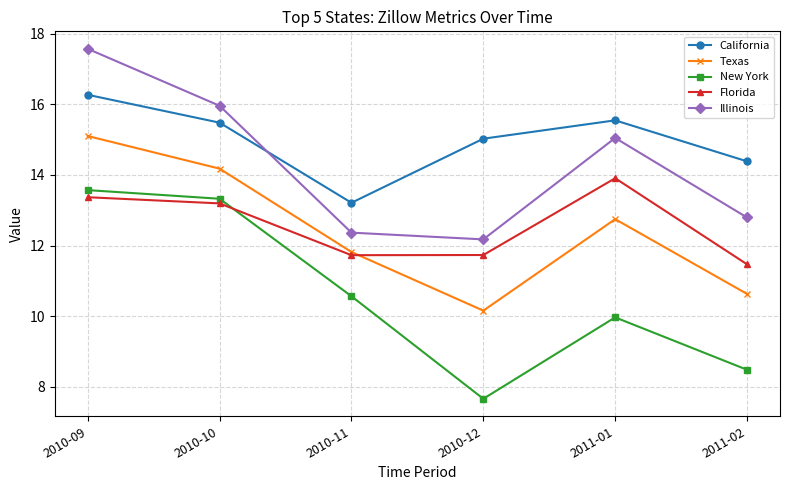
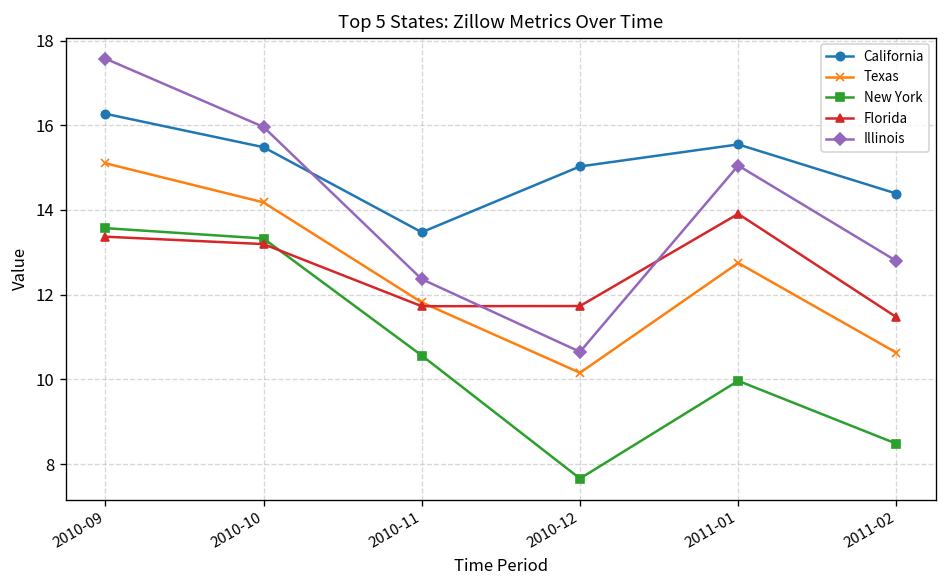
  {
    "California": {
      "2010-09": 16.3,
      "2010-10": 15.5,
-     "2010-11": 13.2,
+     "2010-11": 13.5,
      "2010-12": 15.0,
      "2011-01": 15.5,
      "2011-02": 14.4
    },
    "Texas": {
      "2010-09": 15.1,
      "2010-10": 14.2,
      "2010-11": 11.8,
      "2010-12": 10.2,
      "2011-01": 12.7,
      "2011-02": 10.6
    },
    "New York": {
      "2010-09": 13.6,
      "2010-10": 13.3,
      "2010-11": 10.6,
      "2010-12": 7.7,
      "2011-01": 10.0,
      "2011-02": 8.5
    },
    "Florida": {
      "2010-09": 13.4,
      "2010-10": 13.2,
      "2010-11": 11.7,
      "2010-12": 11.7,
      "2011-01": 13.9,
      "2011-02": 11.5
    },
    "Illinois": {
      "2010-09": 17.6,
      "2010-10": 16.0,
      "2010-11": 12.4,
-     "2010-12": 12.2,
+     "2010-12": 10.7,
      "2011-01": 15.0,
      "2011-02": 12.8
    }
  }
